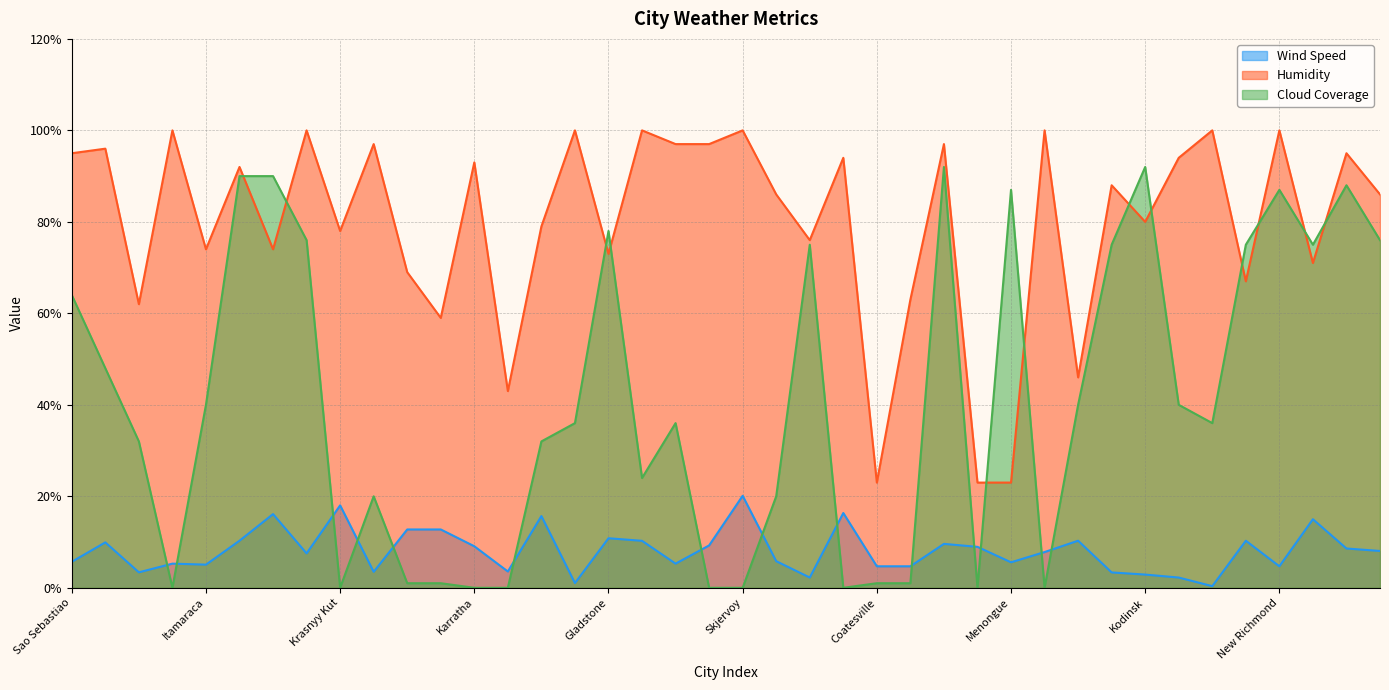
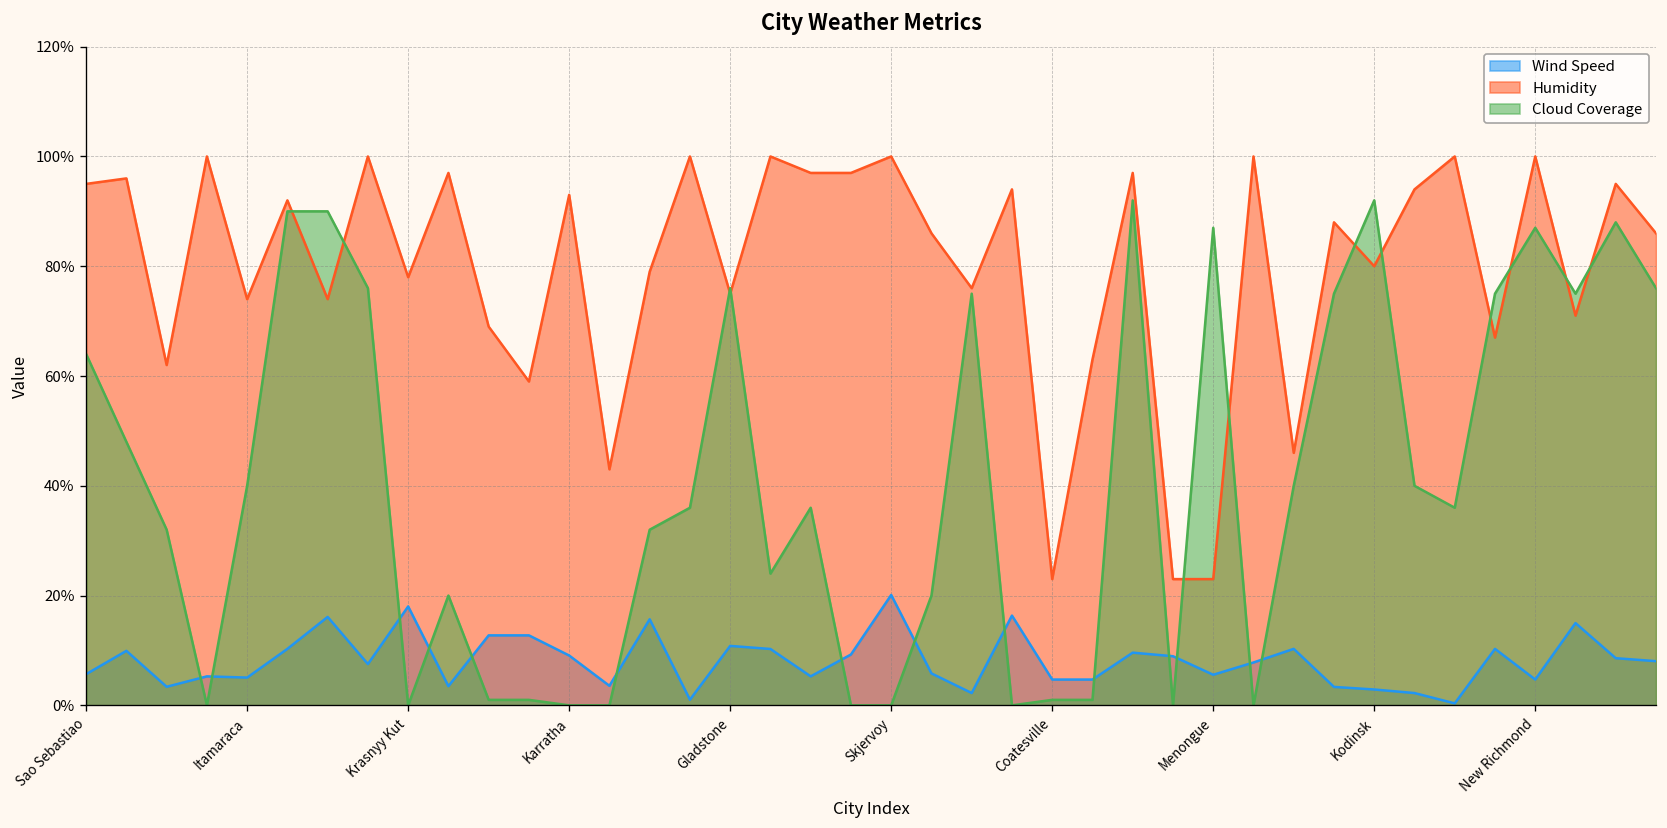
  {
    "Wind Speed": {
      "Sao Sebastiao": "6%",
      "Itamaraca": "5%",
      "Krasnyy Kut": "18%",
      "Karratha": "9%",
      "Gladstone": "11%",
      "Skjervoy": "20%",
      "Coatesville": "5%",
      "Menongue": "6%",
      "Kodinsk": "3%",
      "New Richmond": "5%"
    },
    "Humidity": {
      "Sao Sebastiao": "95%",
      "Itamaraca": "74%",
      "Krasnyy Kut": "78%",
      "Karratha": "93%",
-     "Gladstone": "73%",
+     "Gladstone": "75%",
      "Skjervoy": "100%",
      "Coatesville": "23%",
      "Menongue": "23%",
      "Kodinsk": "80%",
      "New Richmond": "100%"
    },
    "Cloud Coverage": {
      "Sao Sebastiao": "64%",
      "Itamaraca": "40%",
      "Krasnyy Kut": "0%",
      "Karratha": "0%",
-     "Gladstone": "78%",
+     "Gladstone": "76%",
      "Skjervoy": "0%",
      "Coatesville": "1%",
      "Menongue": "87%",
      "Kodinsk": "92%",
      "New Richmond": "87%"
    }
  }
